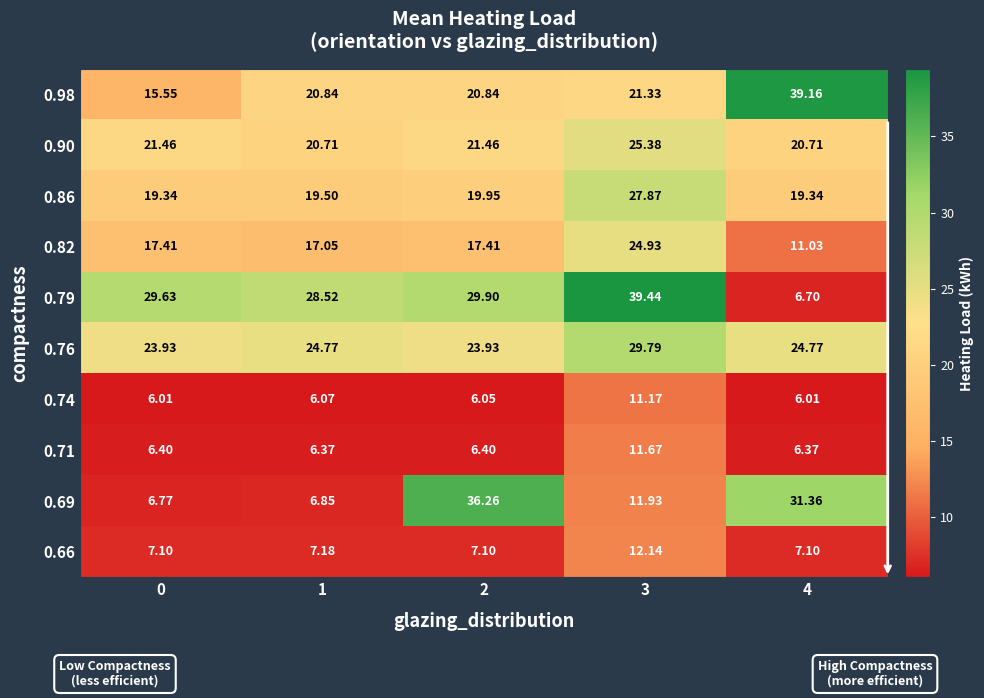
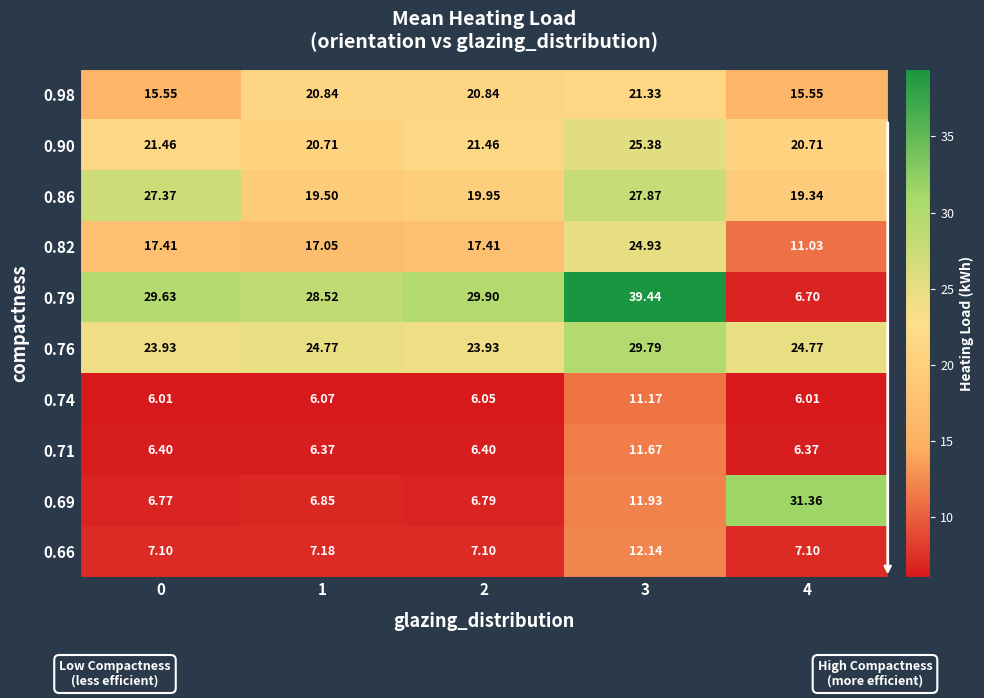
  {
    "0.98": {
      "0": 15.55,
      "1": 20.84,
      "2": 20.84,
      "3": 21.33,
-     "4": 39.16
+     "4": 15.55
    },
    "0.90": {
      "0": 21.46,
      "1": 20.71,
      "2": 21.46,
      "3": 25.38,
      "4": 20.71
    },
    "0.86": {
-     "0": 19.34,
+     "0": 27.37,
      "1": 19.50,
      "2": 19.95,
      "3": 27.87,
      "4": 19.34
    },
    "0.82": {
      "0": 17.41,
      "1": 17.05,
      "2": 17.41,
      "3": 24.93,
      "4": 11.03
    },
    "0.79": {
      "0": 29.63,
      "1": 28.52,
      "2": 29.90,
      "3": 39.44,
      "4": 6.70
    },
    "0.76": {
      "0": 23.93,
      "1": 24.77,
      "2": 23.93,
      "3": 29.79,
      "4": 24.77
    },
    "0.74": {
      "0": 6.01,
      "1": 6.07,
      "2": 6.05,
      "3": 11.17,
      "4": 6.01
    },
    "0.71": {
      "0": 6.40,
      "1": 6.37,
      "2": 6.40,
      "3": 11.67,
      "4": 6.37
    },
    "0.69": {
      "0": 6.77,
      "1": 6.85,
-     "2": 36.26,
+     "2": 6.79,
      "3": 11.93,
      "4": 31.36
    },
    "0.66": {
      "0": 7.10,
      "1": 7.18,
      "2": 7.10,
      "3": 12.14,
      "4": 7.10
    }
  }
